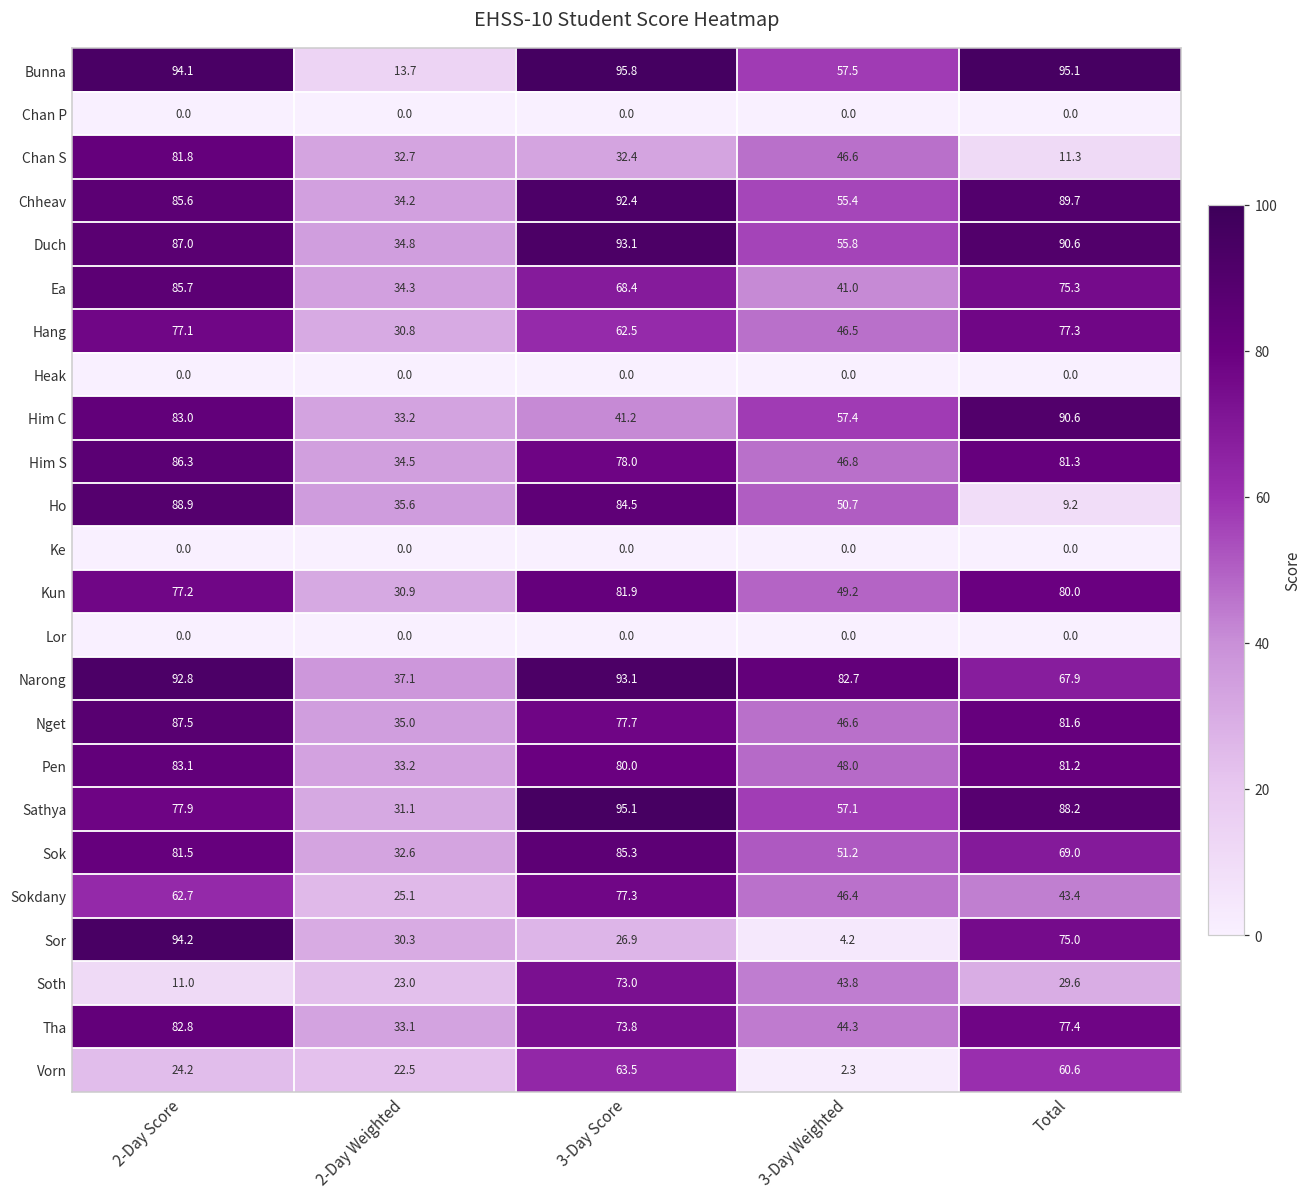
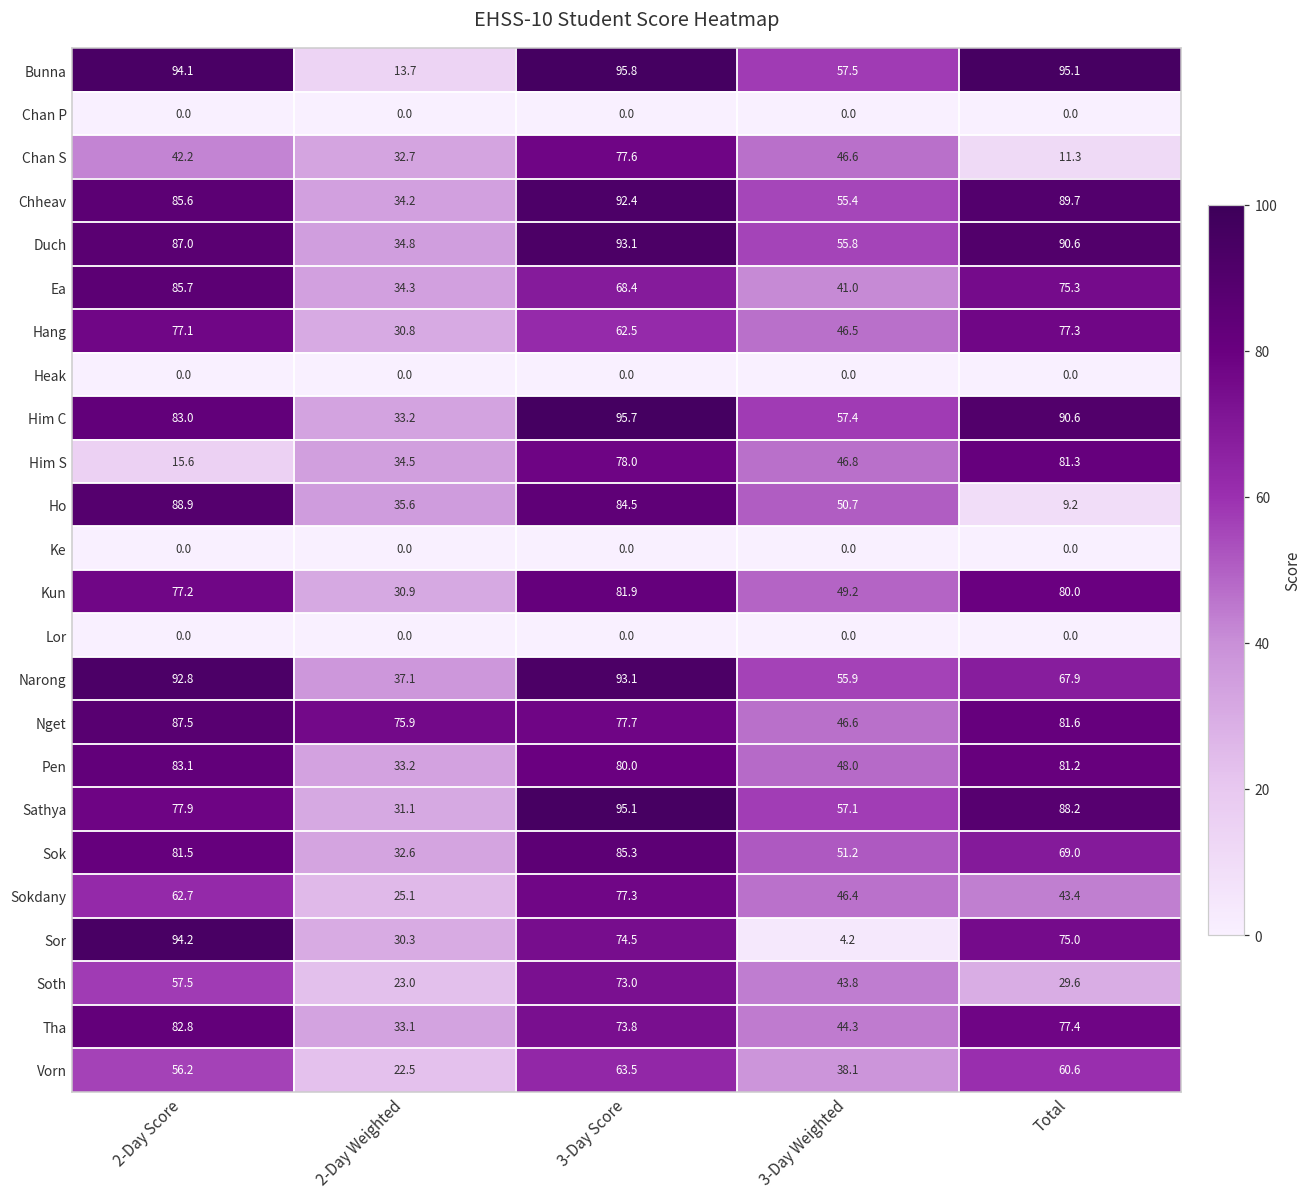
  {
    "Bunna": {
      "2-Day Score": 94.1,
      "2-Day Weighted": 13.7,
      "3-Day Score": 95.8,
      "3-Day Weighted": 57.5,
      "Total": 95.1
    },
    "Chan P": {
      "2-Day Score": 0.0,
      "2-Day Weighted": 0.0,
      "3-Day Score": 0.0,
      "3-Day Weighted": 0.0,
      "Total": 0.0
    },
    "Chan S": {
-     "2-Day Score": 81.8,
+     "2-Day Score": 42.2,
      "2-Day Weighted": 32.7,
-     "3-Day Score": 32.4,
+     "3-Day Score": 77.6,
      "3-Day Weighted": 46.6,
      "Total": 11.3
    },
    "Chheav": {
      "2-Day Score": 85.6,
      "2-Day Weighted": 34.2,
      "3-Day Score": 92.4,
      "3-Day Weighted": 55.4,
      "Total": 89.7
    },
    "Duch": {
      "2-Day Score": 87.0,
      "2-Day Weighted": 34.8,
      "3-Day Score": 93.1,
      "3-Day Weighted": 55.8,
      "Total": 90.6
    },
    "Ea": {
      "2-Day Score": 85.7,
      "2-Day Weighted": 34.3,
      "3-Day Score": 68.4,
      "3-Day Weighted": 41.0,
      "Total": 75.3
    },
    "Hang": {
      "2-Day Score": 77.1,
      "2-Day Weighted": 30.8,
      "3-Day Score": 62.5,
      "3-Day Weighted": 46.5,
      "Total": 77.3
    },
    "Heak": {
      "2-Day Score": 0.0,
      "2-Day Weighted": 0.0,
      "3-Day Score": 0.0,
      "3-Day Weighted": 0.0,
      "Total": 0.0
    },
    "Him C": {
      "2-Day Score": 83.0,
      "2-Day Weighted": 33.2,
-     "3-Day Score": 41.2,
+     "3-Day Score": 95.7,
      "3-Day Weighted": 57.4,
      "Total": 90.6
    },
    "Him S": {
-     "2-Day Score": 86.3,
+     "2-Day Score": 15.6,
      "2-Day Weighted": 34.5,
      "3-Day Score": 78.0,
      "3-Day Weighted": 46.8,
      "Total": 81.3
    },
    "Ho": {
      "2-Day Score": 88.9,
      "2-Day Weighted": 35.6,
      "3-Day Score": 84.5,
      "3-Day Weighted": 50.7,
      "Total": 9.2
    },
    "Ke": {
      "2-Day Score": 0.0,
      "2-Day Weighted": 0.0,
      "3-Day Score": 0.0,
      "3-Day Weighted": 0.0,
      "Total": 0.0
    },
    "Kun": {
      "2-Day Score": 77.2,
      "2-Day Weighted": 30.9,
      "3-Day Score": 81.9,
      "3-Day Weighted": 49.2,
      "Total": 80.0
    },
    "Lor": {
      "2-Day Score": 0.0,
      "2-Day Weighted": 0.0,
      "3-Day Score": 0.0,
      "3-Day Weighted": 0.0,
      "Total": 0.0
    },
    "Narong": {
      "2-Day Score": 92.8,
      "2-Day Weighted": 37.1,
      "3-Day Score": 93.1,
-     "3-Day Weighted": 82.7,
+     "3-Day Weighted": 55.9,
      "Total": 67.9
    },
    "Nget": {
      "2-Day Score": 87.5,
-     "2-Day Weighted": 35.0,
+     "2-Day Weighted": 75.9,
      "3-Day Score": 77.7,
      "3-Day Weighted": 46.6,
      "Total": 81.6
    },
    "Pen": {
      "2-Day Score": 83.1,
      "2-Day Weighted": 33.2,
      "3-Day Score": 80.0,
      "3-Day Weighted": 48.0,
      "Total": 81.2
    },
    "Sathya": {
      "2-Day Score": 77.9,
      "2-Day Weighted": 31.1,
      "3-Day Score": 95.1,
      "3-Day Weighted": 57.1,
      "Total": 88.2
    },
    "Sok": {
      "2-Day Score": 81.5,
      "2-Day Weighted": 32.6,
      "3-Day Score": 85.3,
      "3-Day Weighted": 51.2,
      "Total": 69.0
    },
    "Sokdany": {
      "2-Day Score": 62.7,
      "2-Day Weighted": 25.1,
      "3-Day Score": 77.3,
      "3-Day Weighted": 46.4,
      "Total": 43.4
    },
    "Sor": {
      "2-Day Score": 94.2,
      "2-Day Weighted": 30.3,
-     "3-Day Score": 26.9,
+     "3-Day Score": 74.5,
      "3-Day Weighted": 4.2,
      "Total": 75.0
    },
    "Soth": {
-     "2-Day Score": 11.0,
+     "2-Day Score": 57.5,
      "2-Day Weighted": 23.0,
      "3-Day Score": 73.0,
      "3-Day Weighted": 43.8,
      "Total": 29.6
    },
    "Tha": {
      "2-Day Score": 82.8,
      "2-Day Weighted": 33.1,
      "3-Day Score": 73.8,
      "3-Day Weighted": 44.3,
      "Total": 77.4
    },
    "Vorn": {
-     "2-Day Score": 24.2,
+     "2-Day Score": 56.2,
      "2-Day Weighted": 22.5,
      "3-Day Score": 63.5,
-     "3-Day Weighted": 2.3,
+     "3-Day Weighted": 38.1,
      "Total": 60.6
    }
  }
